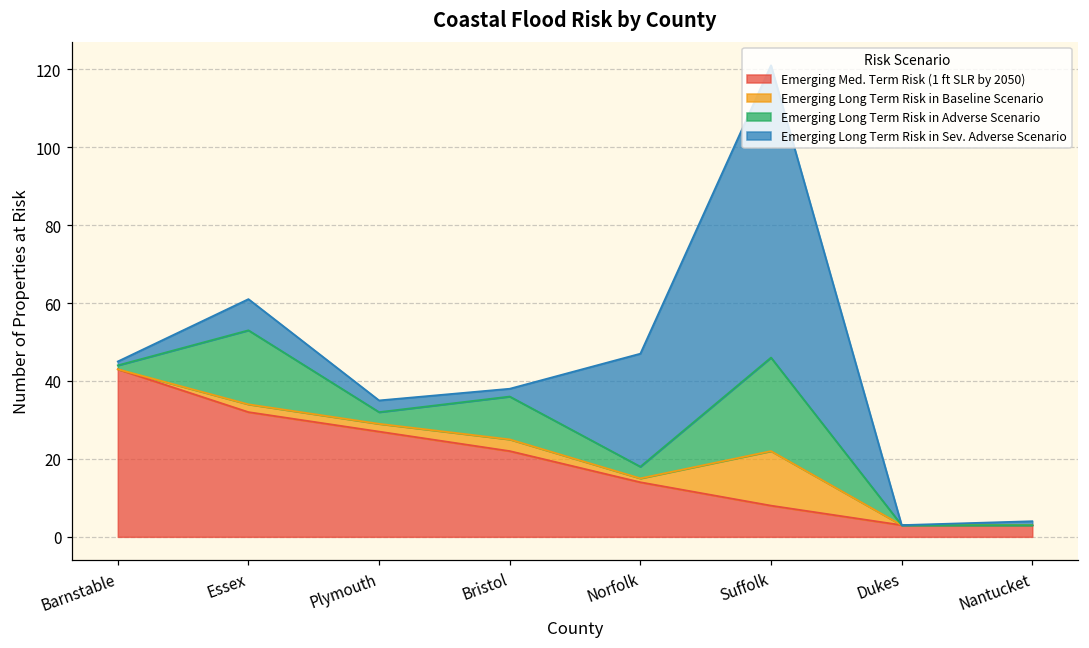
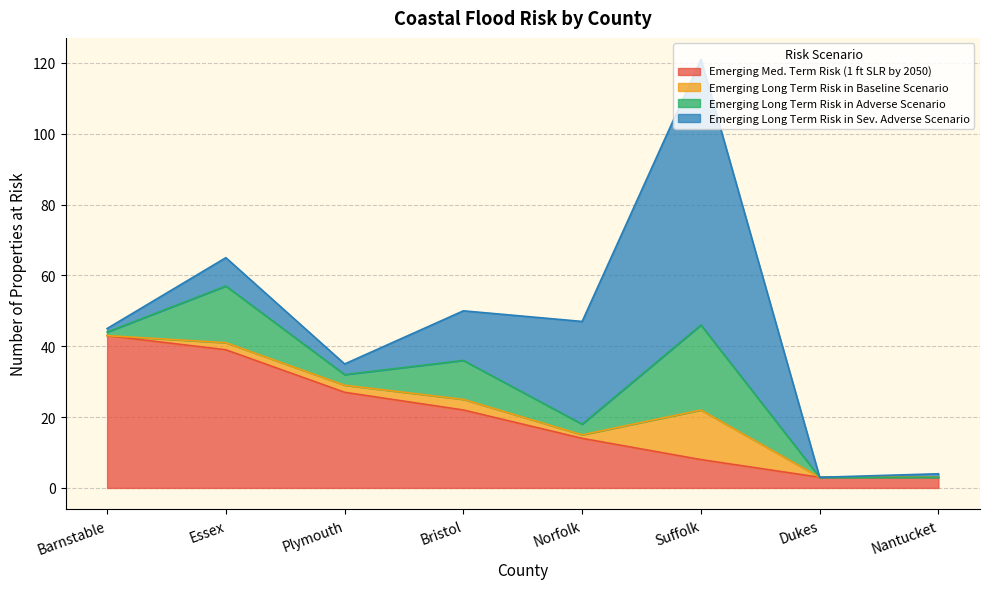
  {
    "Emerging Med. Term Risk (1 ft SLR by 2050)": {
-     "Essex": 32,
+     "Essex": 39,
      "Plymouth": 27,
      "Bristol": 22,
      "Norfolk": 14,
      "Suffolk": 8
    },
    "Emerging Long Term Risk in Baseline Scenario": {
      "Essex": 2,
      "Plymouth": 2,
      "Bristol": 3,
      "Norfolk": 1,
      "Suffolk": 14
    },
    "Emerging Long Term Risk in Adverse Scenario": {
      "Barnstable": 1,
-     "Essex": 19,
+     "Essex": 16,
      "Plymouth": 3,
      "Bristol": 11,
      "Norfolk": 3,
      "Suffolk": 24
    },
    "Emerging Long Term Risk in Sev. Adverse Scenario": {
      "Barnstable": 1,
      "Essex": 8,
      "Plymouth": 3,
-     "Bristol": 2,
+     "Bristol": 14,
      "Norfolk": 29,
      "Nantucket": 1
    }
  }
